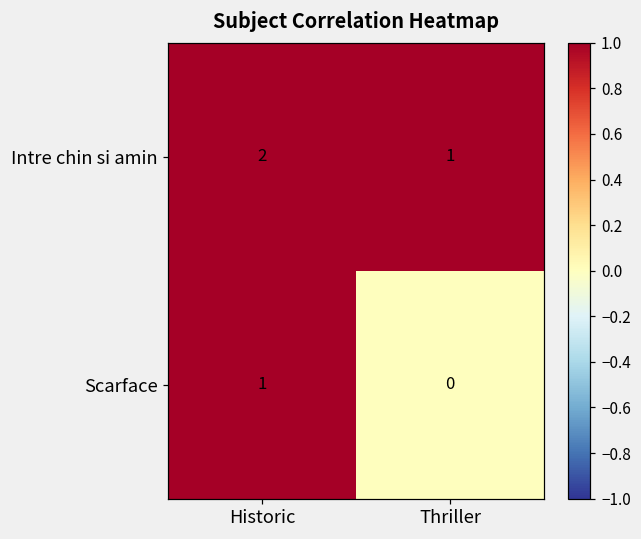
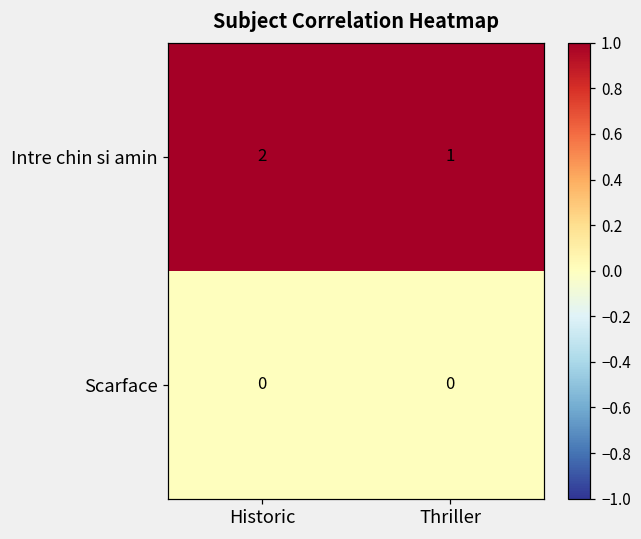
  {
    "Intre chin si amin": {
      "Historic": 2,
      "Thriller": 1
    },
    "Scarface": {
-     "Historic": 1,
+     "Historic": 0,
      "Thriller": 0
    }
  }
